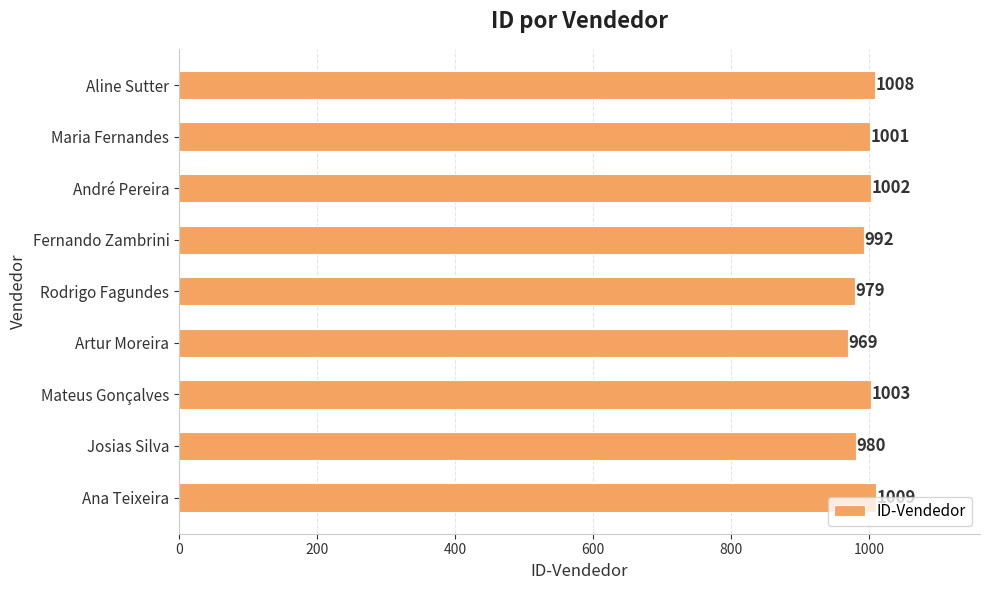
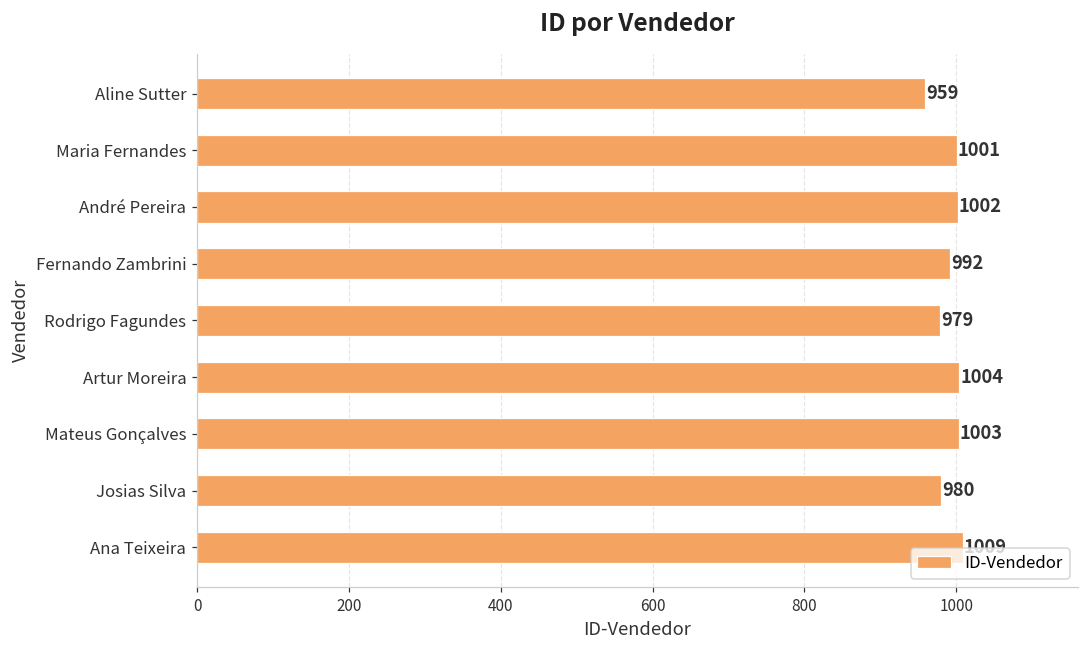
  {
-   "Aline Sutter": 1008,
+   "Aline Sutter": 959,
    "Maria Fernandes": 1001,
    "André Pereira": 1002,
    "Fernando Zambrini": 992,
    "Rodrigo Fagundes": 979,
-   "Artur Moreira": 969,
+   "Artur Moreira": 1004,
    "Mateus Gonçalves": 1003,
    "Josias Silva": 980
  }
